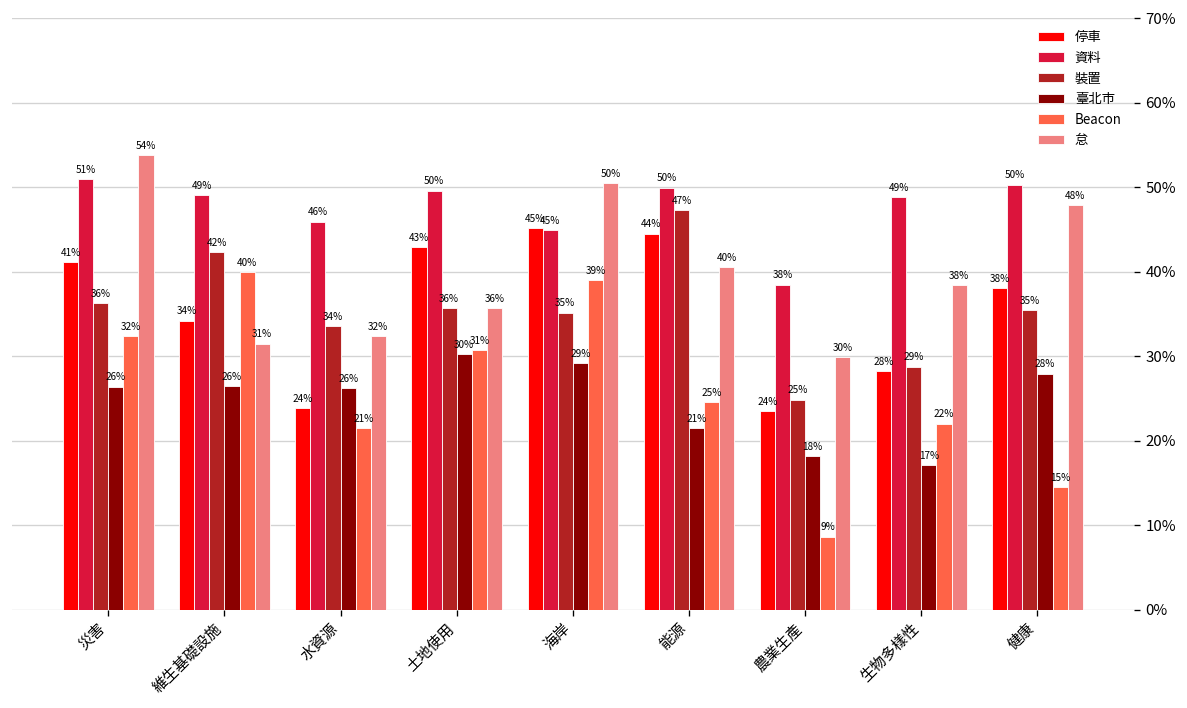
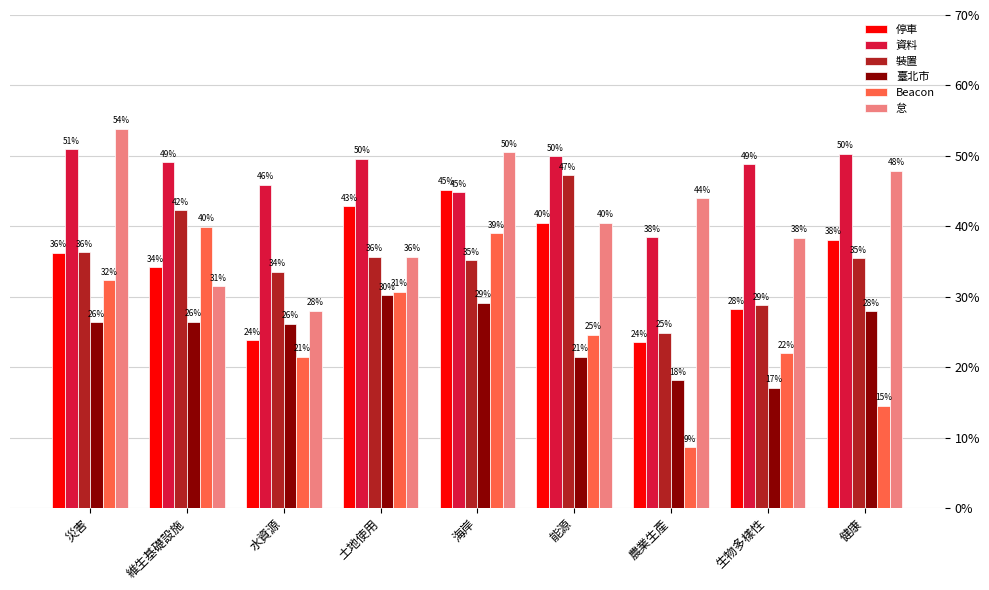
  {
    "停車": {
-     "災害": "41%",
+     "災害": "36%",
      "維生基礎設施": "34%",
      "水資源": "24%",
      "土地使用": "43%",
-     "能源": "44%",
+     "能源": "40%",
      "農業生產": "24%",
      "生物多樣性": "28%",
      "健康": "38%"
    },
    "臺北市": {
      "災害": "26%",
      "維生基礎設施": "26%",
      "水資源": "26%",
      "海岸": "29%",
      "能源": "21%",
      "農業生產": "18%",
      "生物多樣性": "17%",
      "健康": "28%"
    },
    "Beacon": {
      "災害": "32%",
      "維生基礎設施": "40%",
      "水資源": "21%",
      "海岸": "39%",
      "能源": "25%",
      "農業生產": "9%",
      "生物多樣性": "22%",
      "健康": "15%"
    },
    "怠": {
      "災害": "54%",
      "維生基礎設施": "31%",
-     "水資源": "32%",
+     "水資源": "28%",
      "土地使用": "36%",
      "海岸": "50%",
      "能源": "40%",
-     "農業生產": "30%",
+     "農業生產": "44%",
      "生物多樣性": "38%",
      "健康": "48%"
    }
  }
